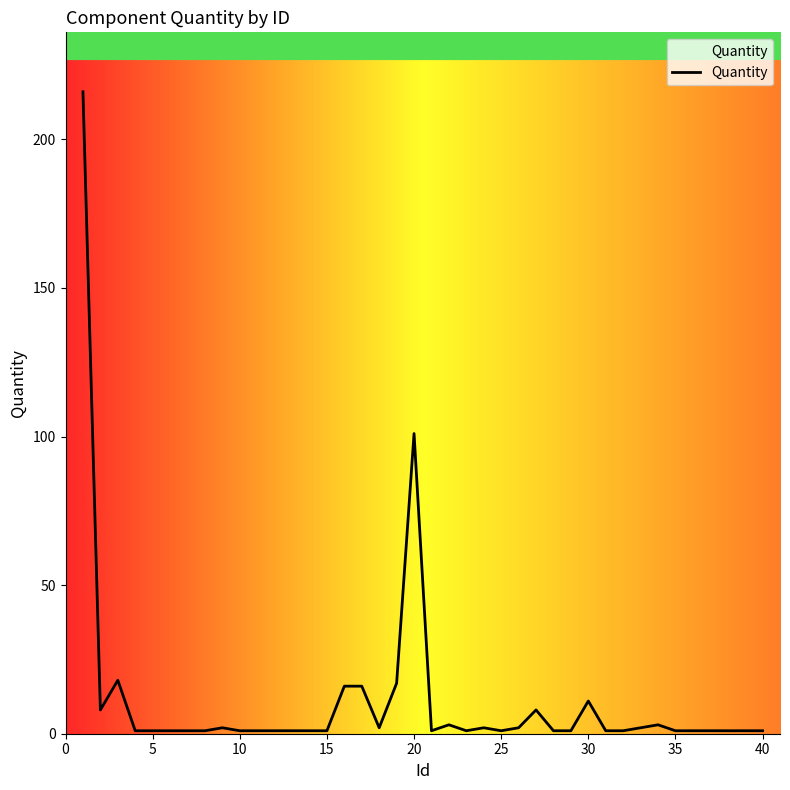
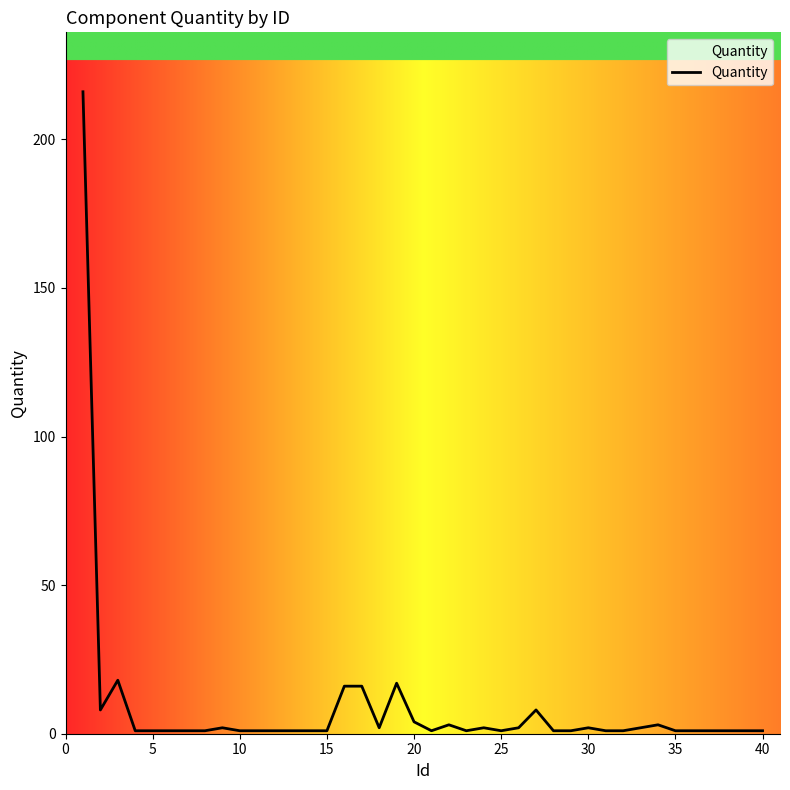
  {
    "5": 1,
    "10": 1,
    "15": 1,
-   "20": 101,
+   "20": 4,
    "25": 1,
-   "30": 11,
+   "30": 2,
    "35": 1,
    "40": 1
  }
